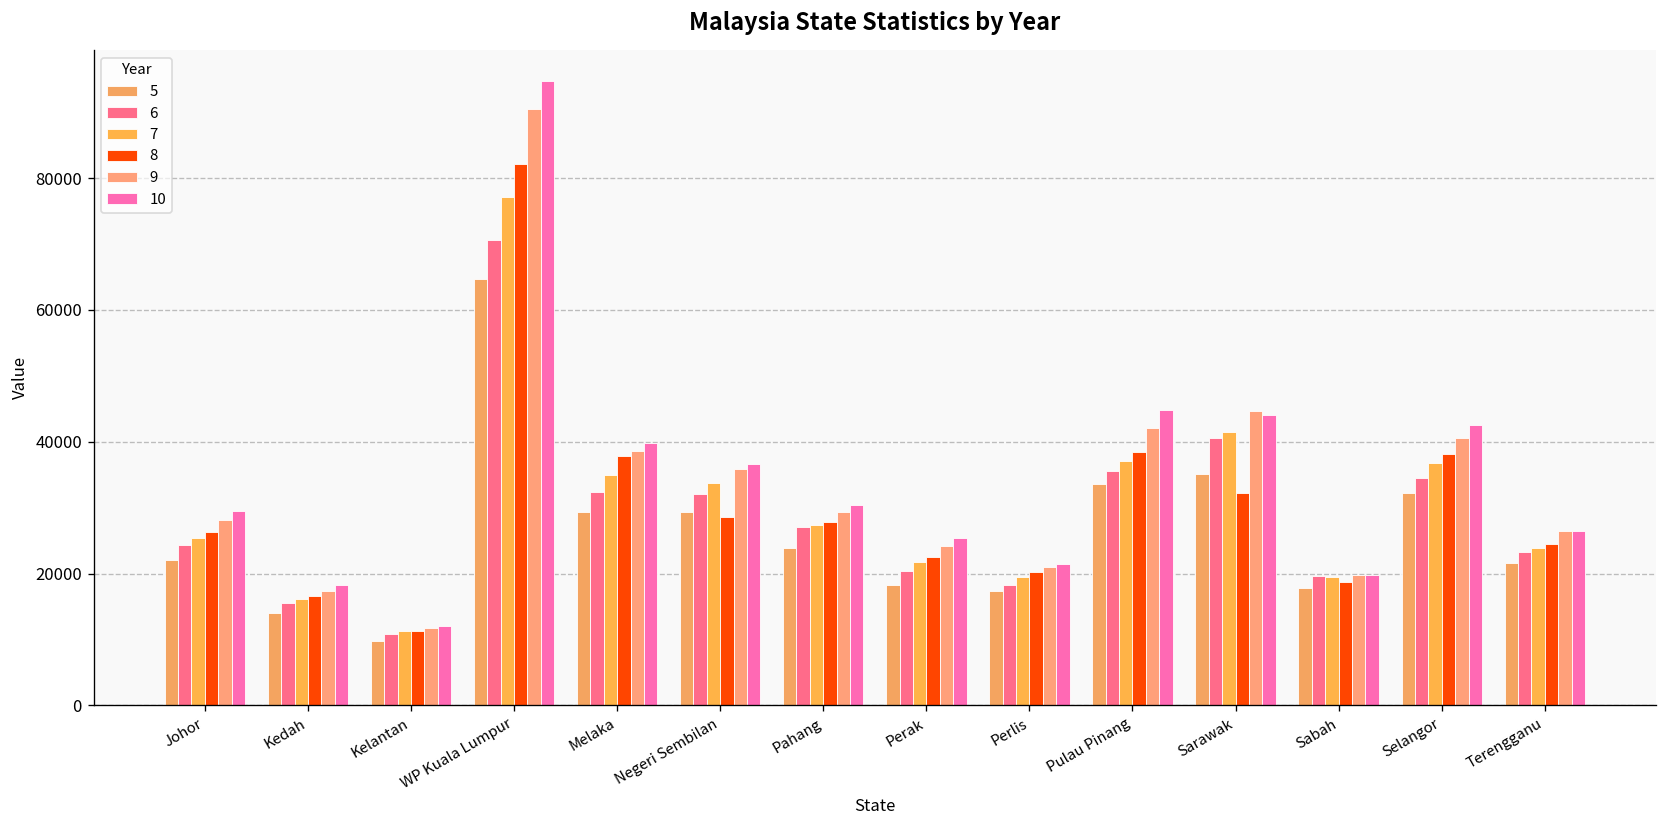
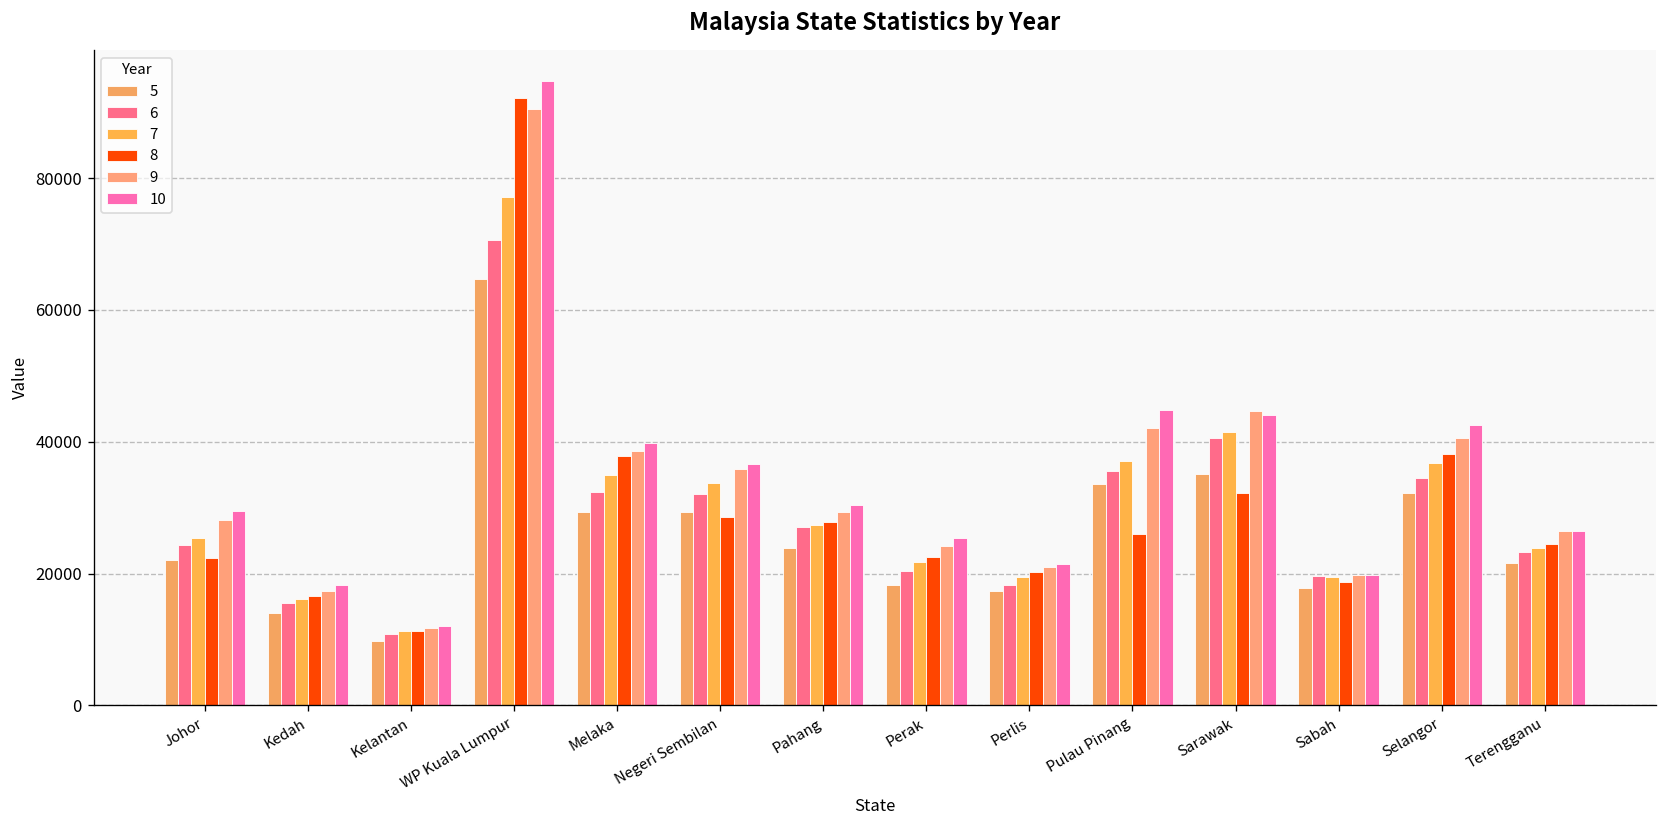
  {
    "8": {
-     "Johor": 26000,
+     "Johor": 22000,
      "Kedah": 17000,
      "Kelantan": 11000,
-     "WP Kuala Lumpur": 82000,
+     "WP Kuala Lumpur": 92000,
      "Melaka": 38000,
      "Negeri Sembilan": 29000,
      "Pahang": 28000,
      "Perak": 22000,
      "Perlis": 20000,
-     "Pulau Pinang": 38000,
+     "Pulau Pinang": 26000,
      "Sarawak": 32000,
      "Sabah": 19000,
      "Selangor": 38000,
      "Terengganu": 24000
    }
  }
